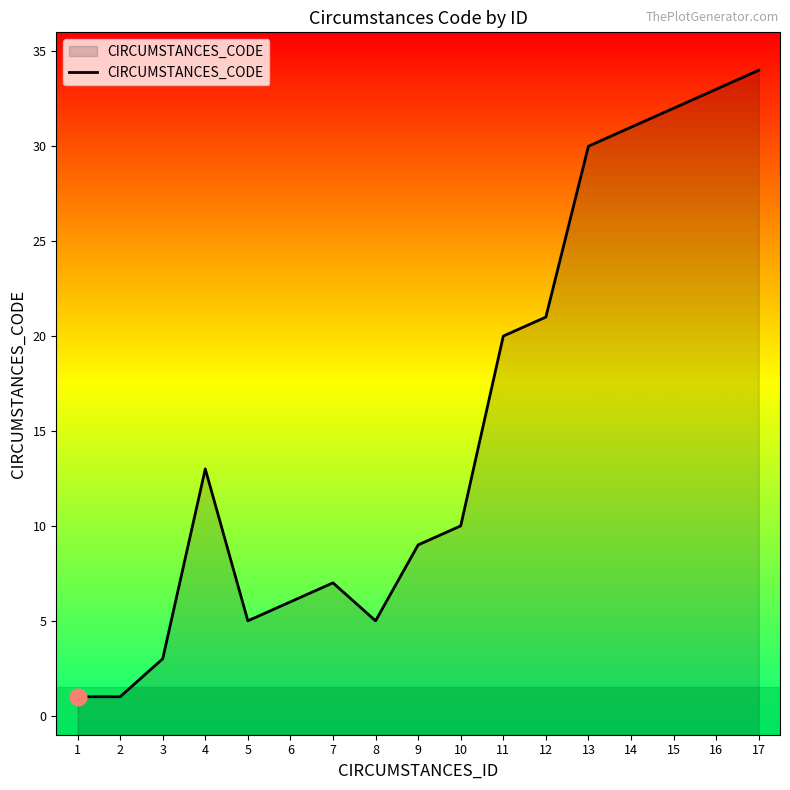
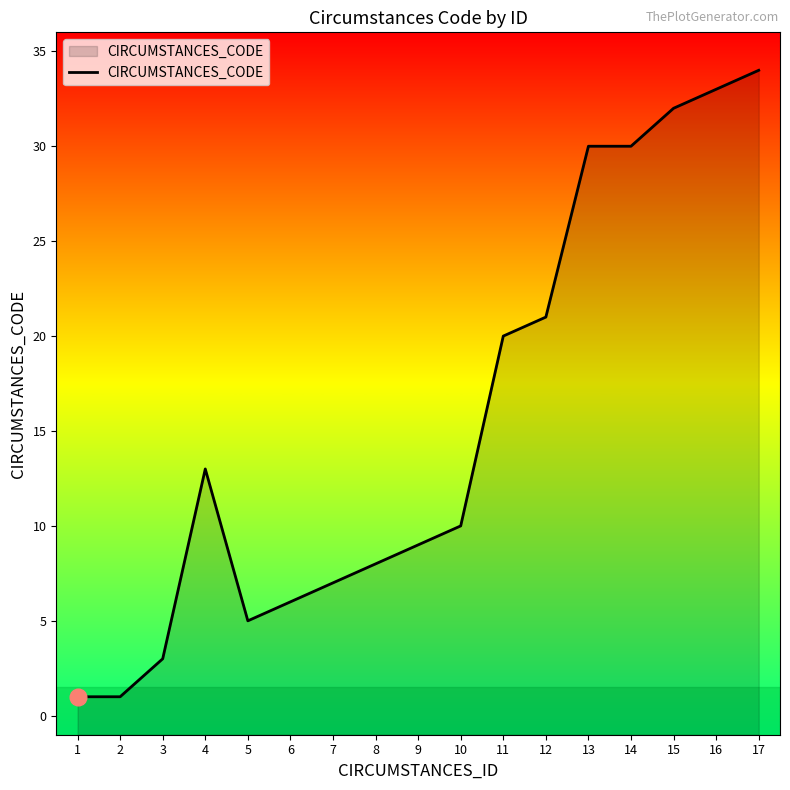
  {
    "CIRCUMSTANCES_CODE": {
      "3": 3,
      "4": 13,
      "5": 5,
      "6": 6,
      "7": 7,
-     "8": 5,
+     "8": 8,
      "9": 9,
      "10": 10,
      "11": 20,
      "12": 21,
      "13": 30,
-     "14": 31,
+     "14": 30,
      "15": 32,
      "16": 33,
      "17": 34
    }
  }
